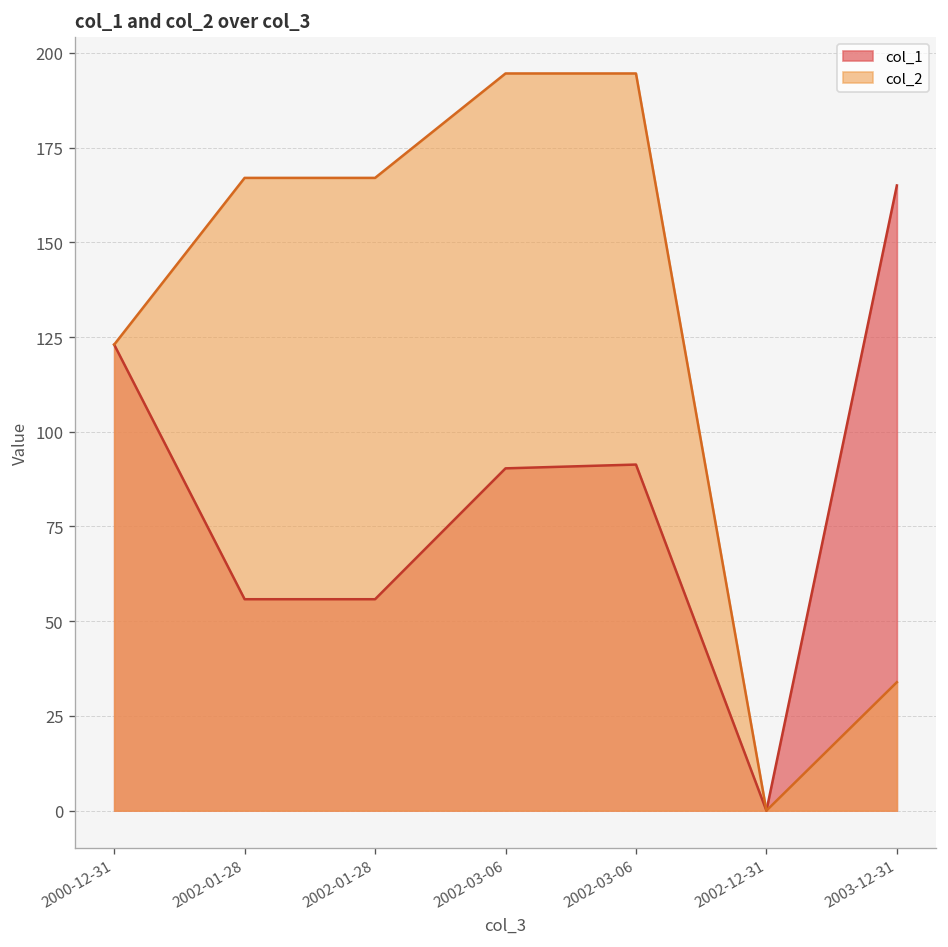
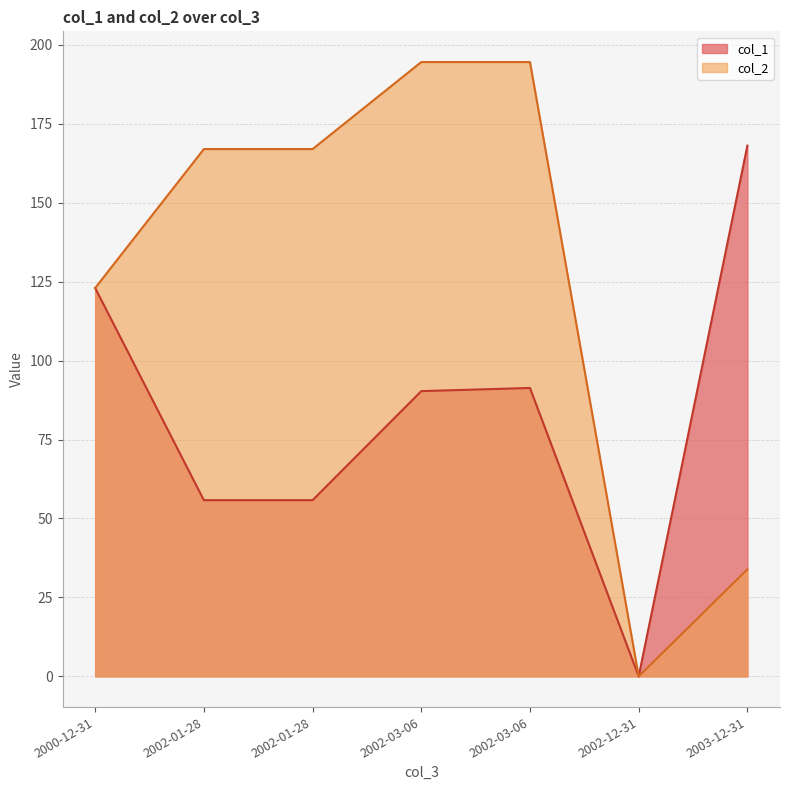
  {
    "col_1": {
-     "2003-12-31": 165
+     "2003-12-31": 168
    },
    "col_2": {
      "2003-12-31": 34
    }
  }
